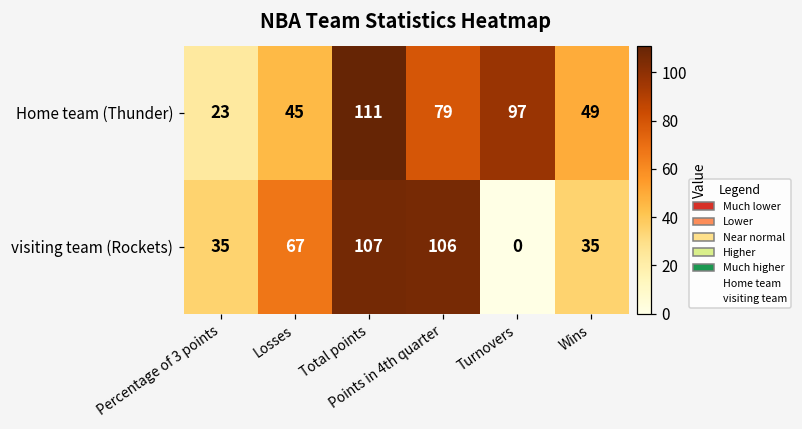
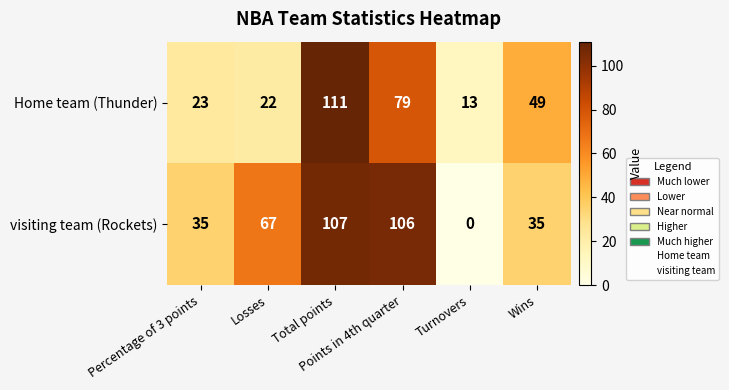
  {
    "Home team (Thunder)": {
      "Percentage of 3 points": 23,
-     "Losses": 45,
+     "Losses": 22,
      "Total points": 111,
      "Points in 4th quarter": 79,
-     "Turnovers": 97,
+     "Turnovers": 13,
      "Wins": 49
    },
    "visiting team (Rockets)": {
      "Percentage of 3 points": 35,
      "Losses": 67,
      "Total points": 107,
      "Points in 4th quarter": 106,
      "Turnovers": 0,
      "Wins": 35
    }
  }
